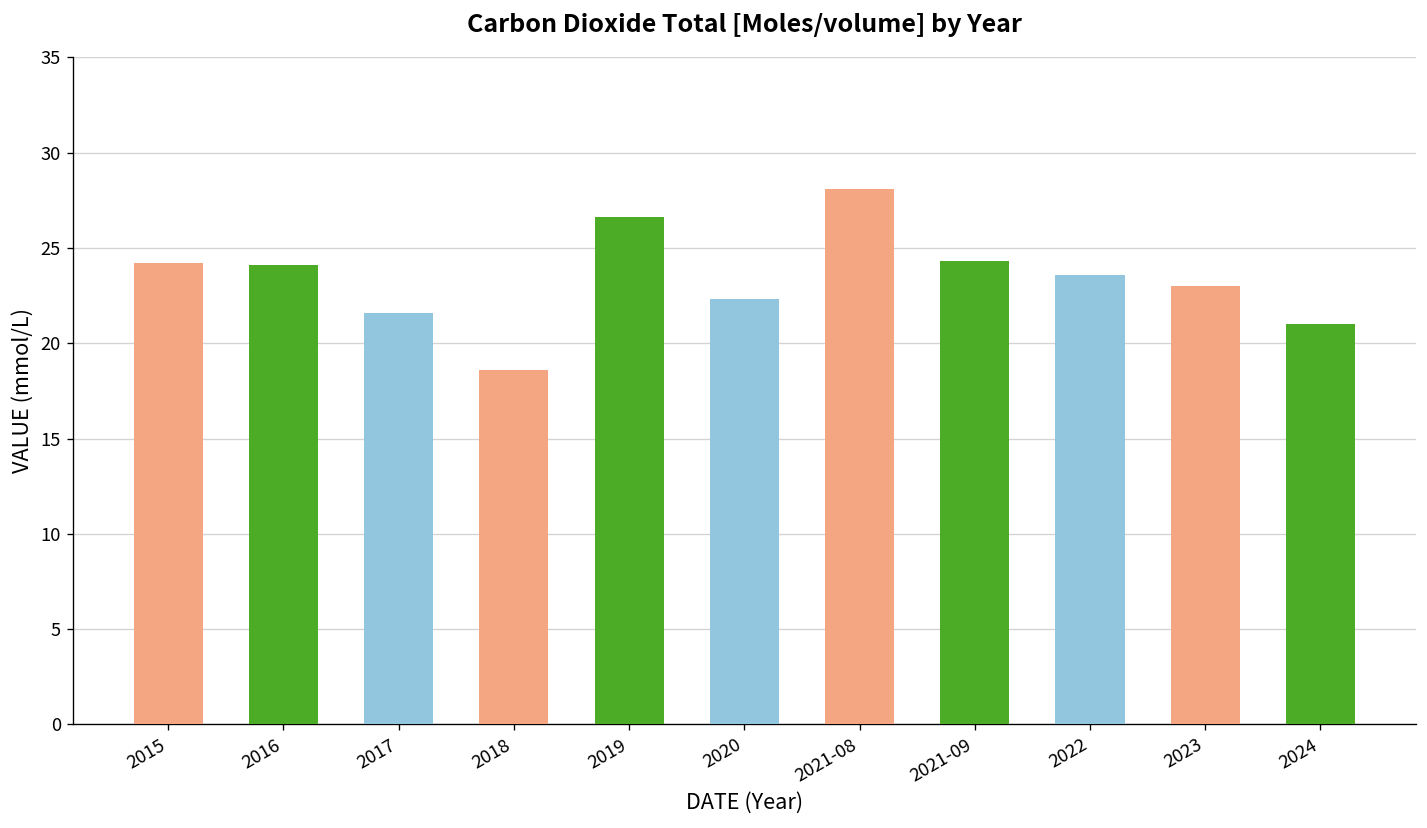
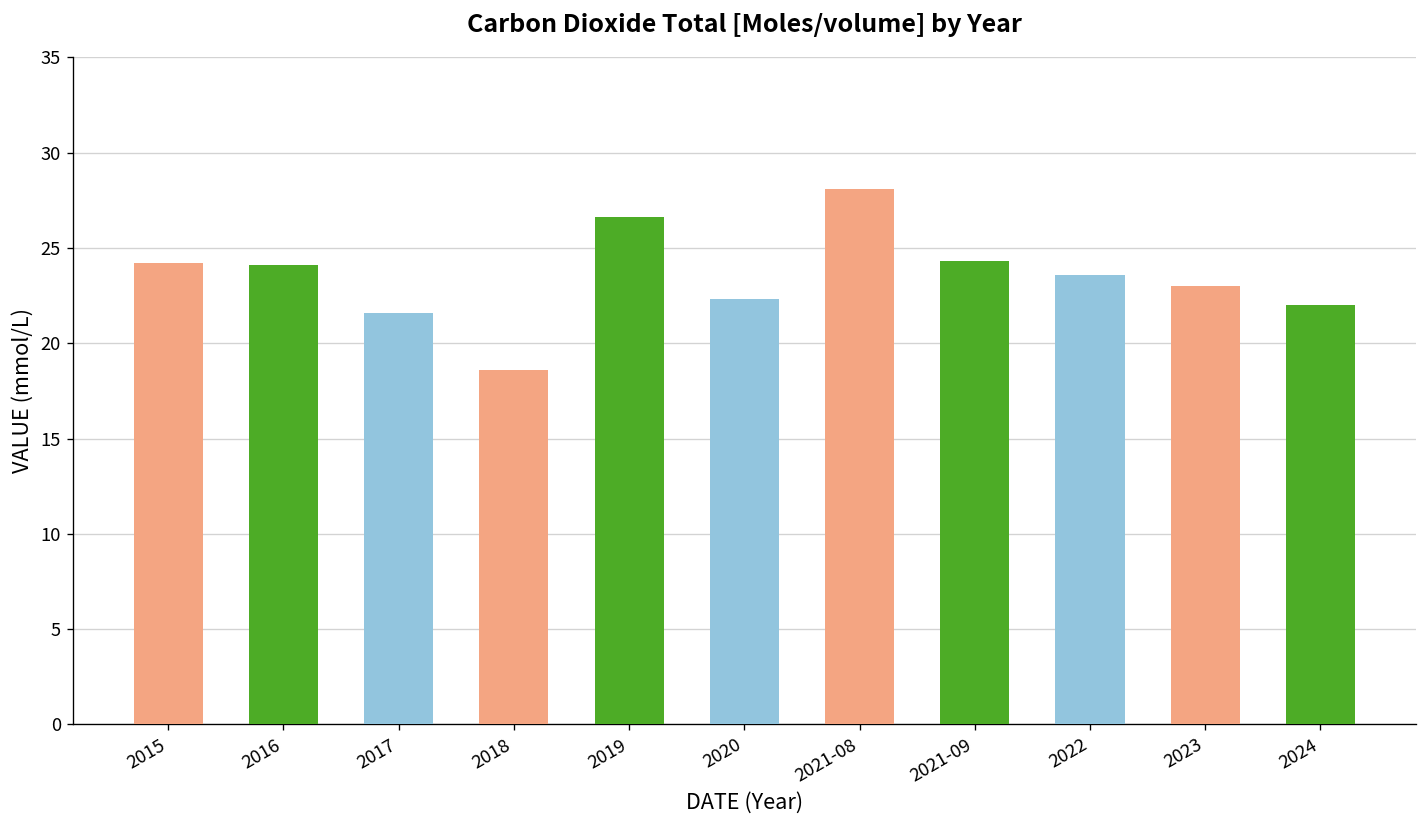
  {
    "2015": 24.2,
    "2016": 24,
    "2017": 21.6,
    "2018": 18.6,
    "2019": 26.6,
    "2020": 22.3,
    "2021-08": 28,
    "2021-09": 24.3,
    "2022": 23.6,
    "2023": 23,
-   "2024": 21
+   "2024": 22
  }
